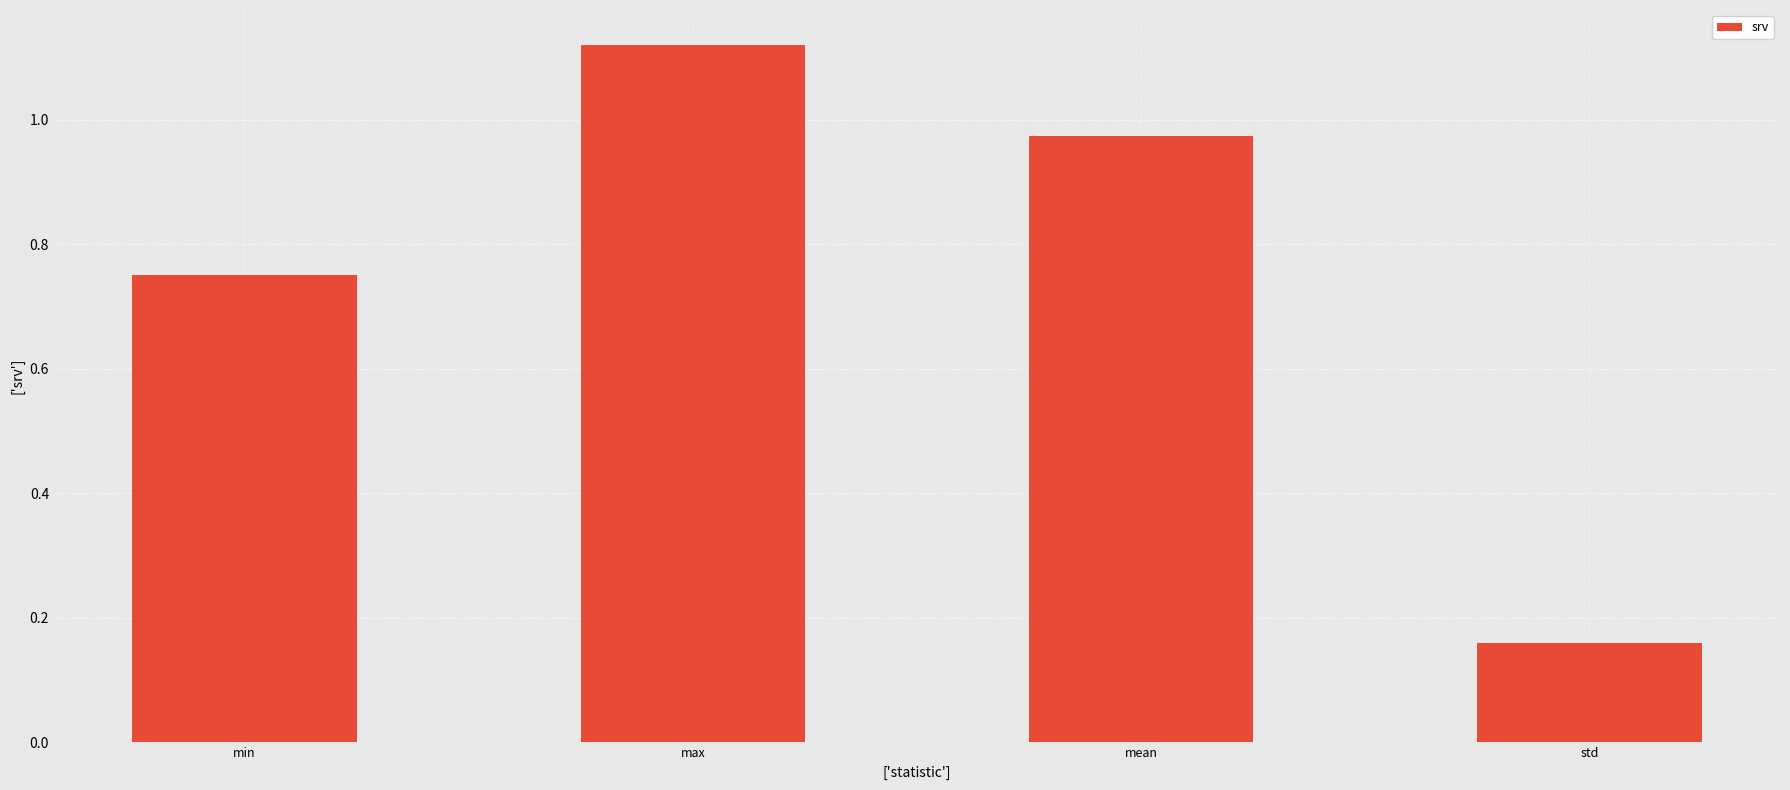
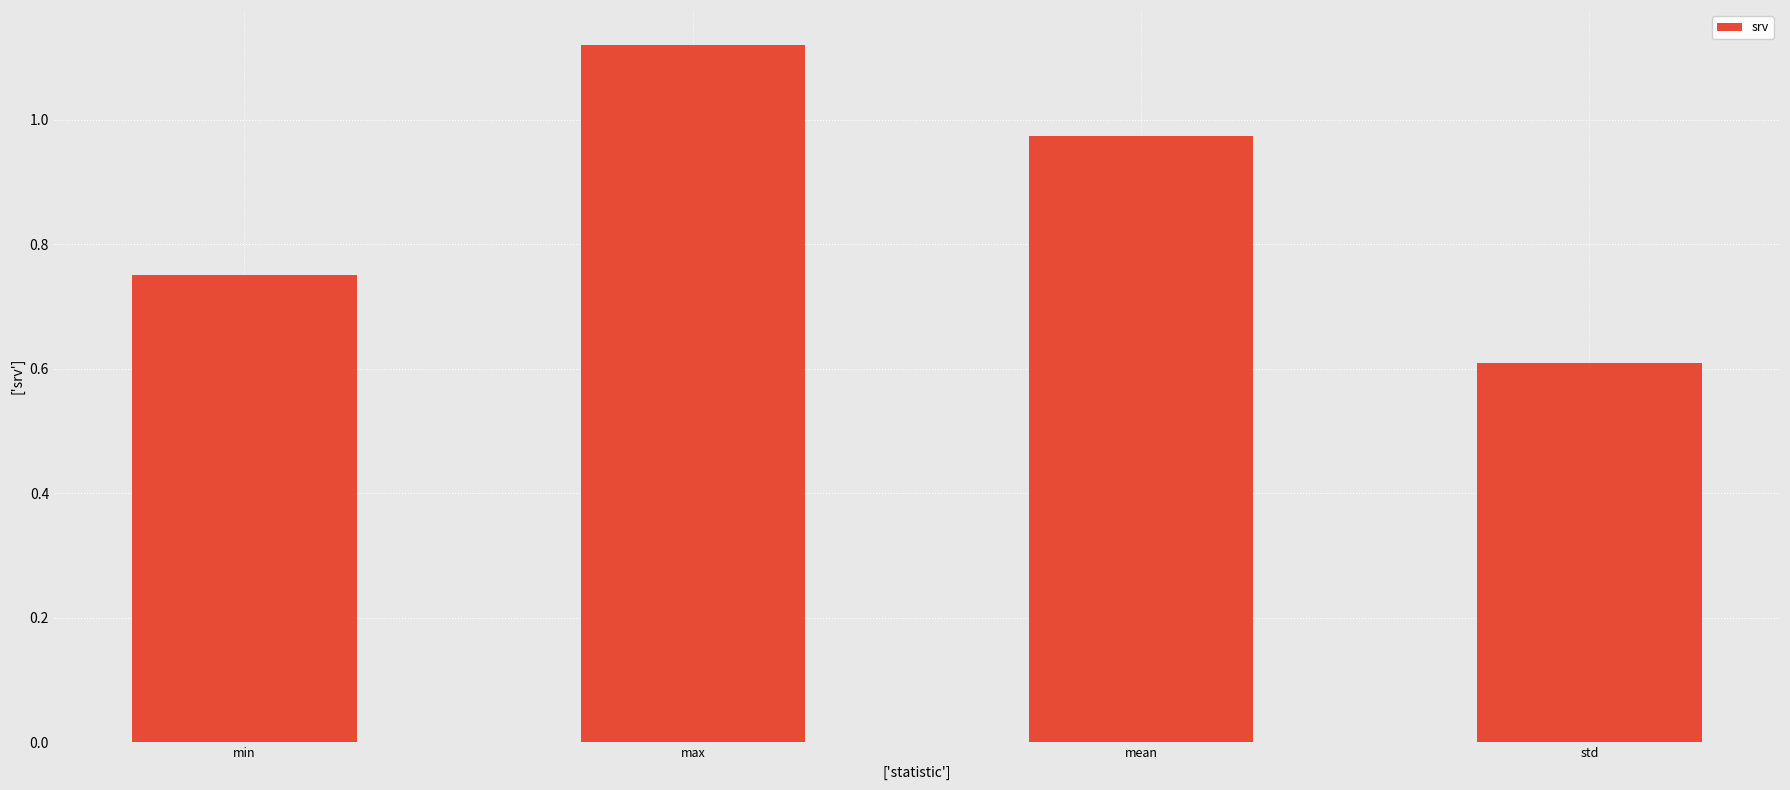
  {
    "min": 0.75,
    "max": 1.12,
    "mean": 0.97,
-   "std": 0.16
+   "std": 0.61
  }
